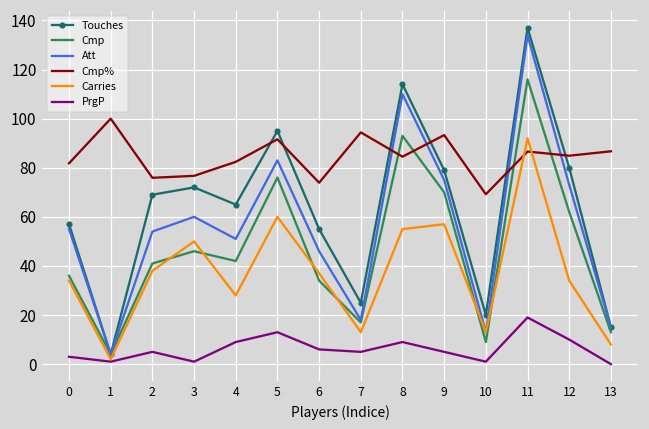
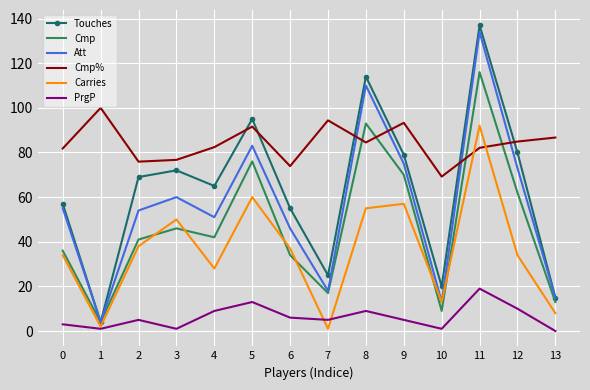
  {
    "Att": {
      "0": 55,
      "2": 54,
      "3": 60,
      "4": 51,
      "5": 83,
      "6": 46,
      "8": 110,
      "9": 75,
      "11": 134,
      "12": 73
    },
    "Cmp%": {
      "0": 82,
      "1": 100,
      "2": 76,
      "3": 77,
      "4": 82,
      "5": 92,
      "6": 74,
      "7": 94,
      "8": 85,
      "9": 93,
      "10": 69,
-     "11": 87,
+     "11": 82,
      "12": 85,
      "13": 87
    },
    "Carries": {
      "0": 34,
      "2": 38,
      "3": 50,
      "4": 28,
      "5": 60,
      "6": 37,
-     "7": 13,
+     "7": 1,
      "8": 55,
      "9": 57,
      "11": 92,
      "12": 34,
      "13": 8
    },
    "PrgP": {
      "0": 3,
      "2": 5,
      "3": 1,
      "4": 9,
      "5": 13,
      "6": 6,
      "7": 5,
      "8": 9,
      "9": 5,
      "10": 1,
      "11": 19,
      "12": 10,
      "13": 0
    }
  }
